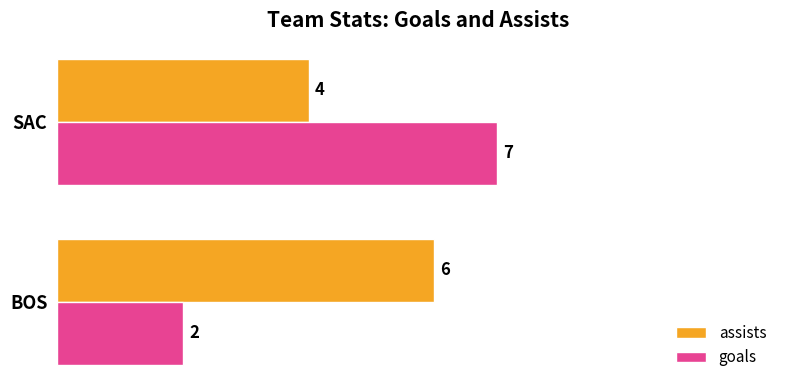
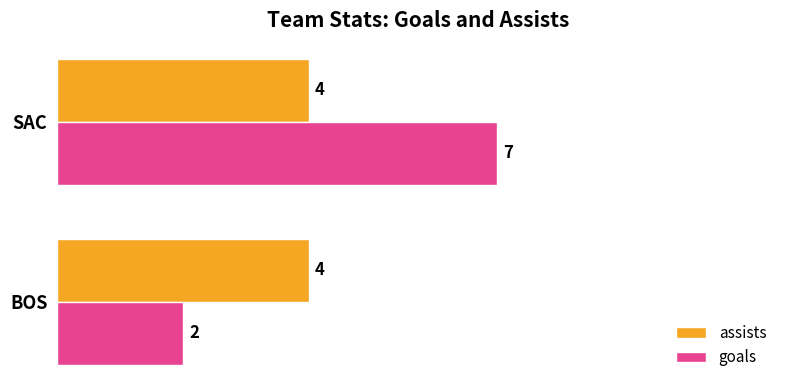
  {
    "assists": {
      "SAC": 4,
-     "BOS": 6
+     "BOS": 4
    },
    "goals": {
      "SAC": 7,
      "BOS": 2
    }
  }
